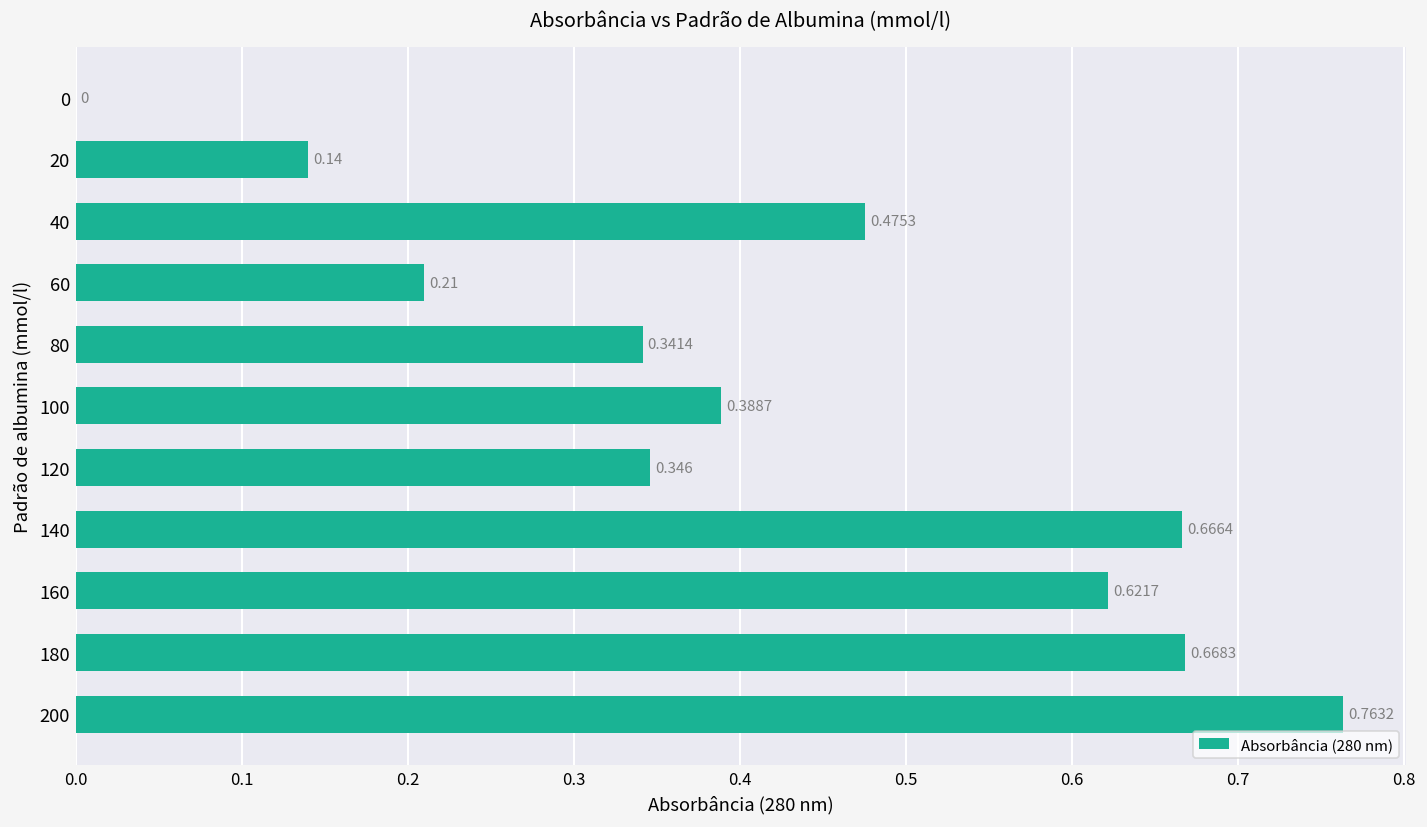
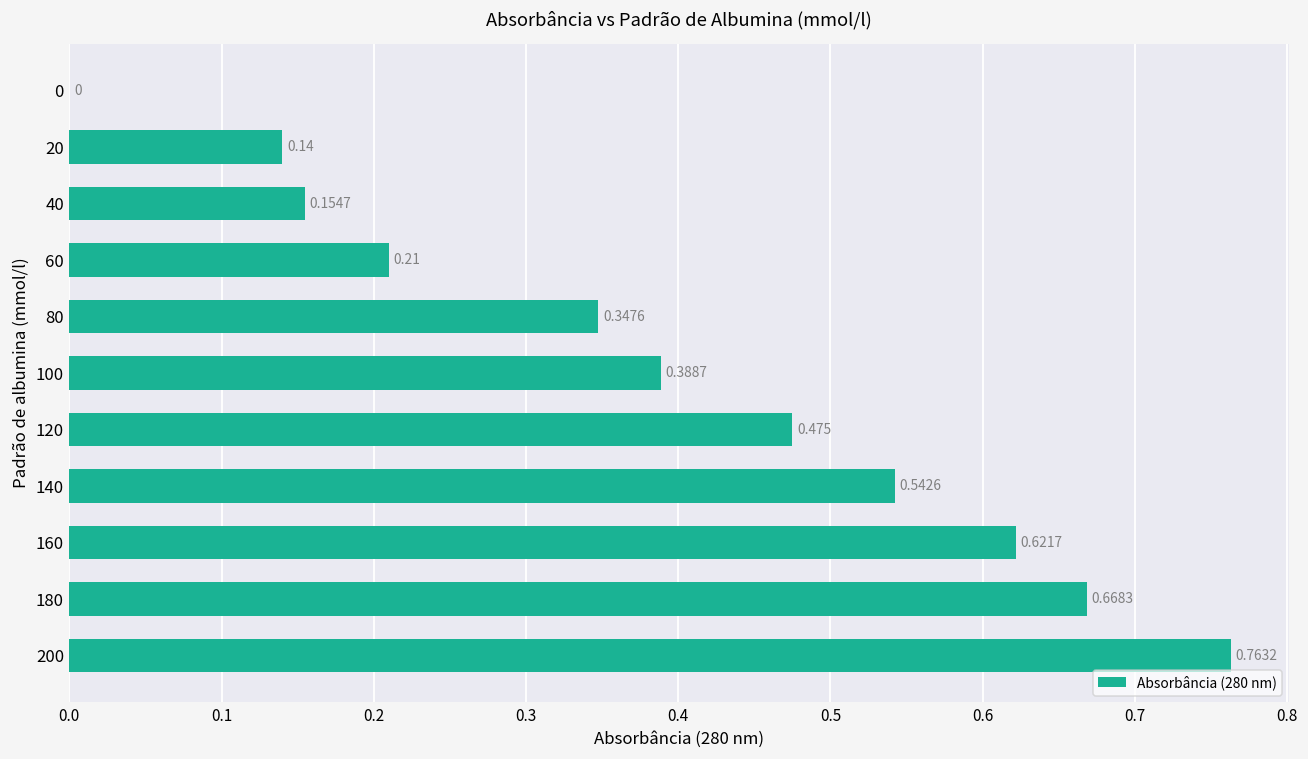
  {
    "0": 0,
    "20": 0.14,
-   "40": 0.4753,
+   "40": 0.1547,
    "60": 0.21,
-   "80": 0.3414,
+   "80": 0.3476,
    "100": 0.3887,
-   "120": 0.346,
-   "140": 0.6664,
+   "120": 0.475,
+   "140": 0.5426,
    "160": 0.6217,
    "180": 0.6683,
    "200": 0.7632
  }
